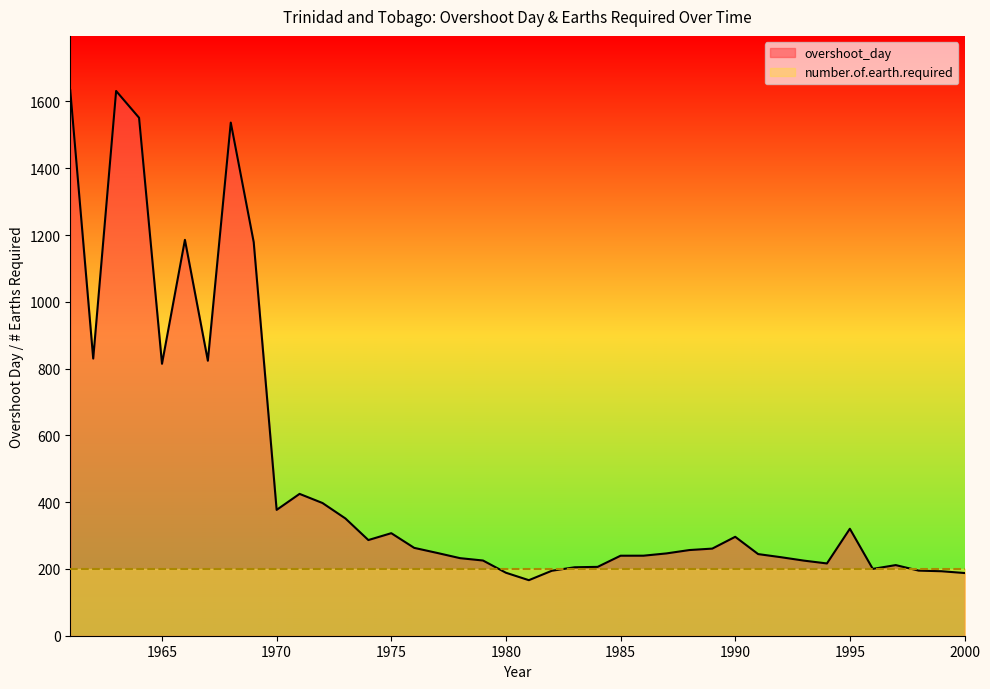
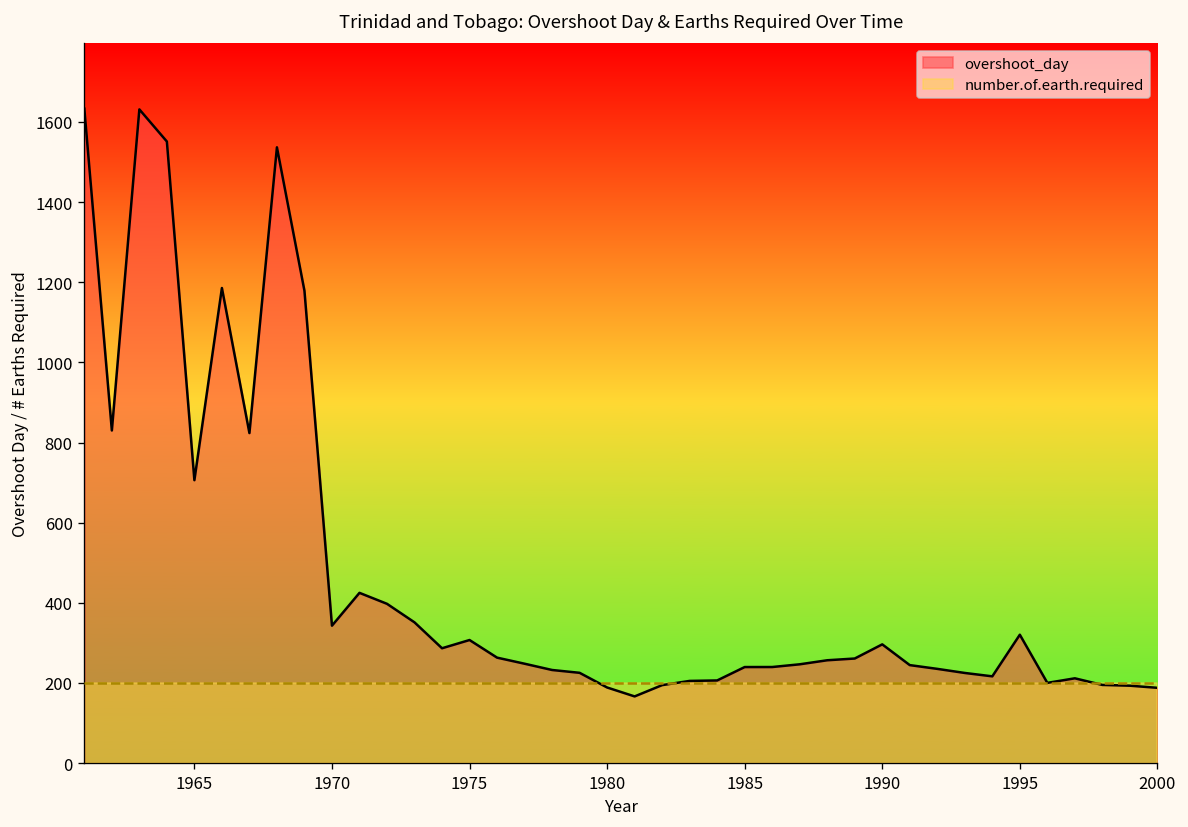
  {
    "overshoot_day": {
-     "1965": 810,
-     "1970": 380,
+     "1965": 710,
+     "1970": 340,
      "1975": 310,
      "1980": 190,
      "1985": 240,
      "1990": 300,
      "1995": 320,
      "2000": 190
    },
    "number.of.earth.required": {
      "1965": 200,
      "1970": 200,
      "1975": 200,
      "1980": 200,
      "1985": 200,
      "1990": 200,
      "1995": 200,
      "2000": 200
    }
  }
